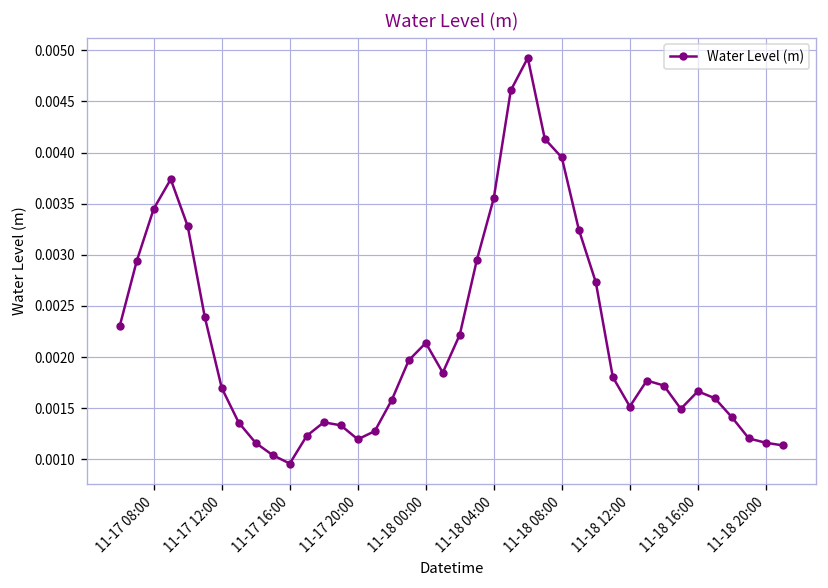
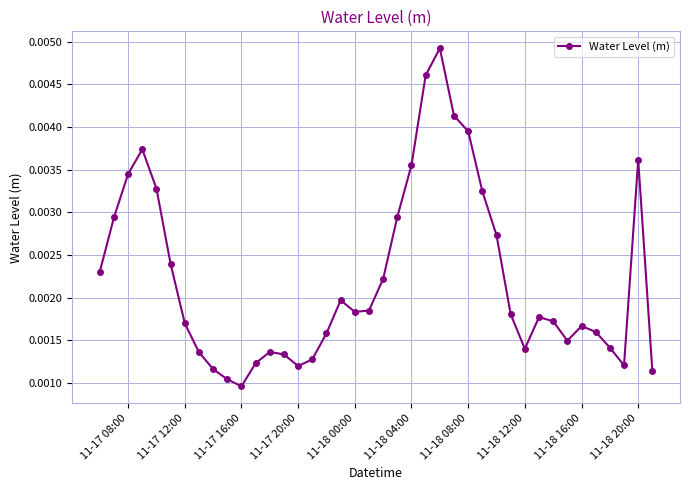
  {
    "11-17 08:00": 0.0035,
    "11-17 12:00": 0.0017,
    "11-17 16:00": 0.0010,
    "11-17 20:00": 0.0012,
-   "11-18 00:00": 0.0021,
+   "11-18 00:00": 0.0018,
    "11-18 04:00": 0.0036,
    "11-18 08:00": 0.0040,
-   "11-18 12:00": 0.0015,
+   "11-18 12:00": 0.0014,
    "11-18 16:00": 0.0017,
-   "11-18 20:00": 0.0012
+   "11-18 20:00": 0.0036
  }
